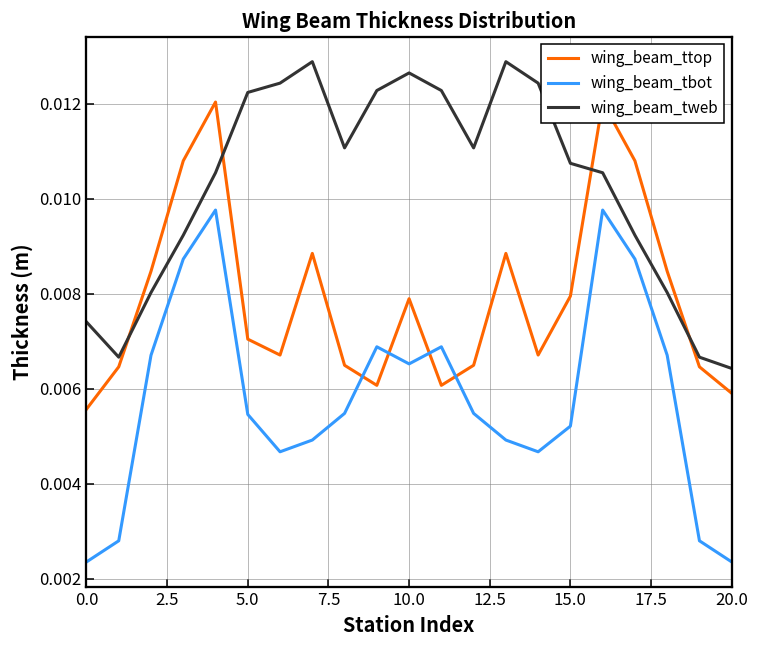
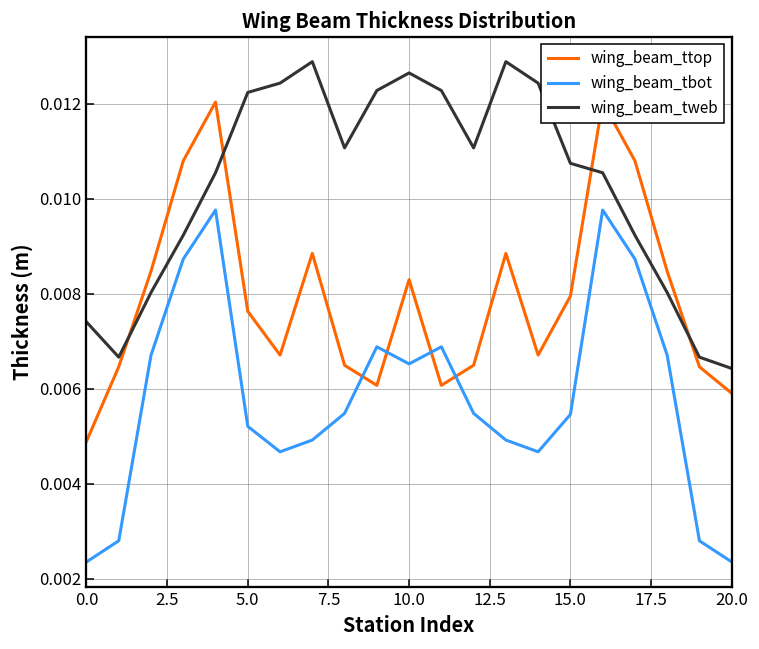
  {
    "wing_beam_ttop": {
-     "0.0": 0.0056,
-     "5.0": 0.0070,
-     "10.0": 0.0079,
+     "0.0": 0.0049,
+     "5.0": 0.0076,
+     "10.0": 0.0083,
      "15.0": 0.0079,
      "20.0": 0.0059
    },
    "wing_beam_tbot": {
      "0.0": 0.0024,
-     "5.0": 0.0055,
+     "5.0": 0.0052,
      "10.0": 0.0065,
-     "15.0": 0.0052,
+     "15.0": 0.0055,
      "20.0": 0.0024
    },
    "wing_beam_tweb": {
      "0.0": 0.0074,
      "5.0": 0.0122,
      "10.0": 0.0126,
      "15.0": 0.0107,
      "20.0": 0.0064
    }
  }
